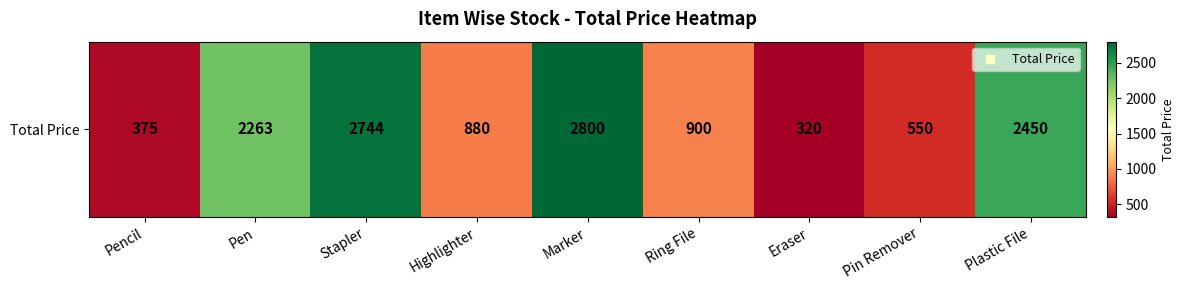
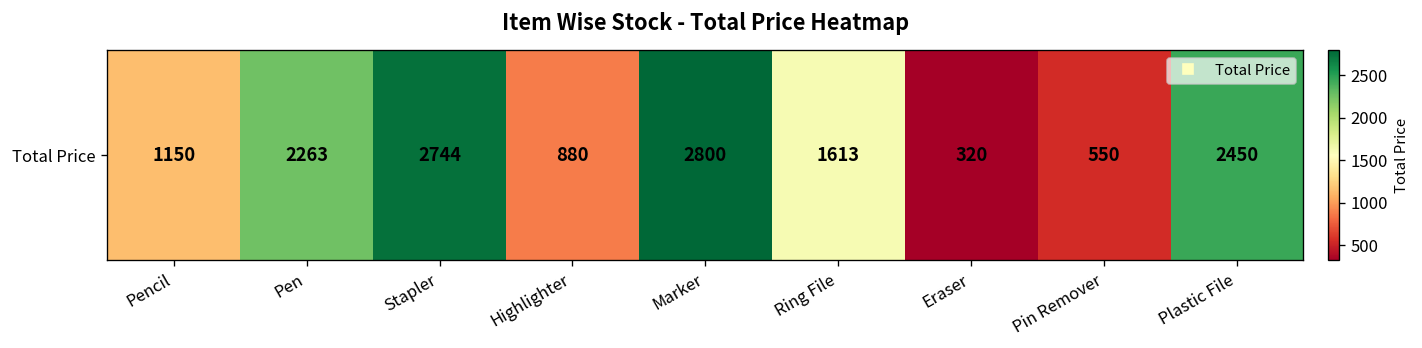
  {
    "Total Price": {
-     "Pencil": 375,
+     "Pencil": 1150,
      "Pen": 2263,
      "Stapler": 2744,
      "Highlighter": 880,
      "Marker": 2800,
-     "Ring File": 900,
+     "Ring File": 1613,
      "Eraser": 320,
      "Pin Remover": 550,
      "Plastic File": 2450
    }
  }
